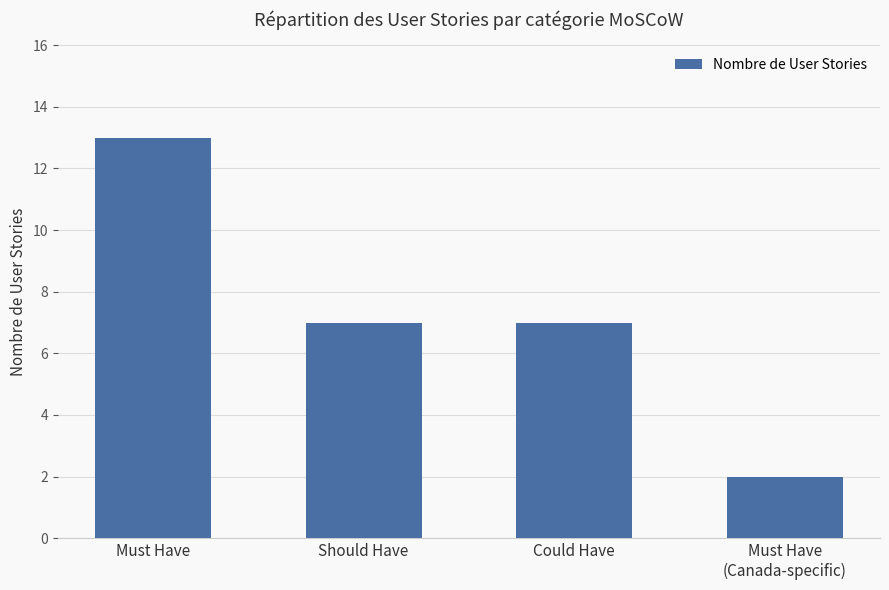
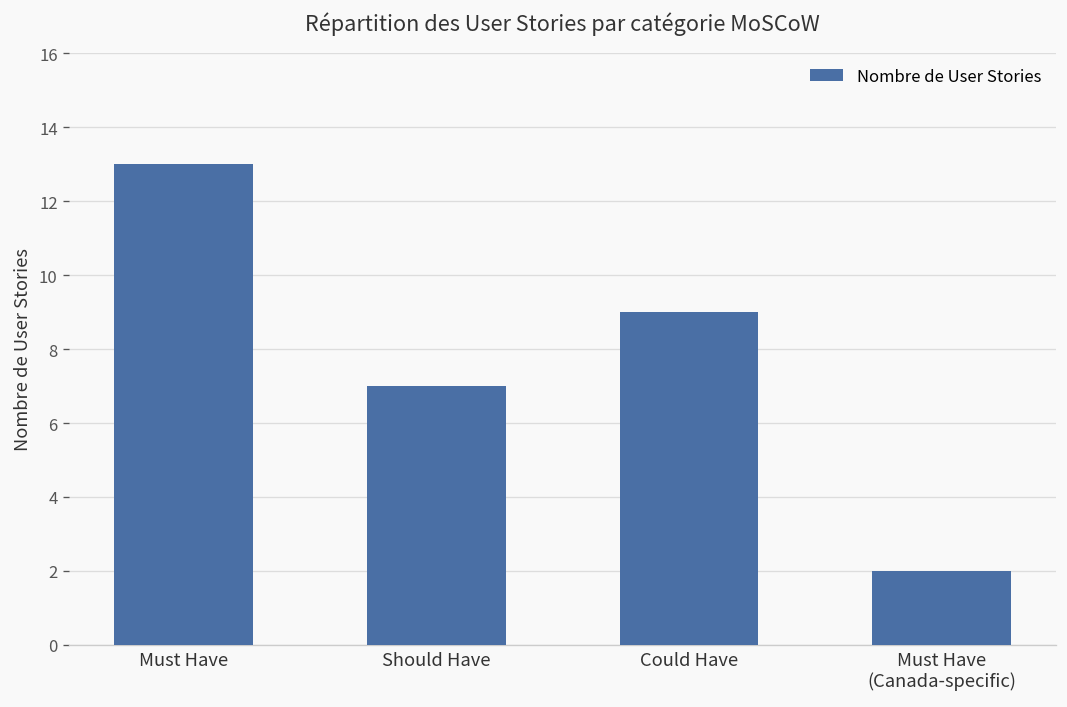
  {
    "Must Have": 13,
    "Should Have": 7,
-   "Could Have": 7,
+   "Could Have": 9,
    "Must Have (Canada-specific)": 2
  }
